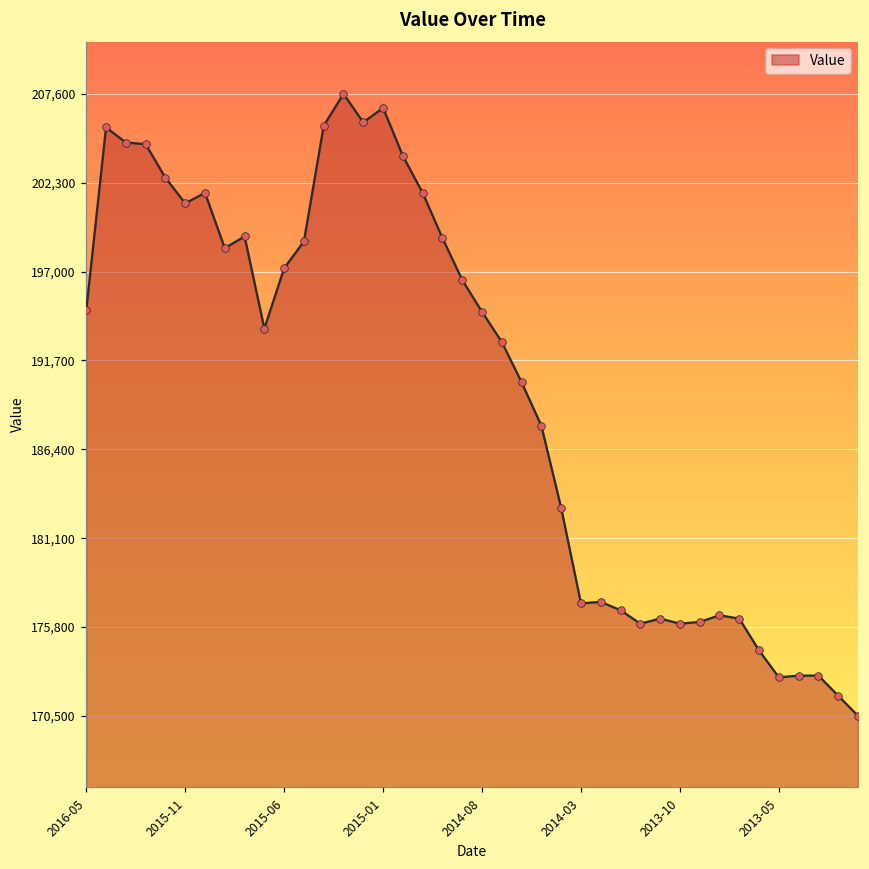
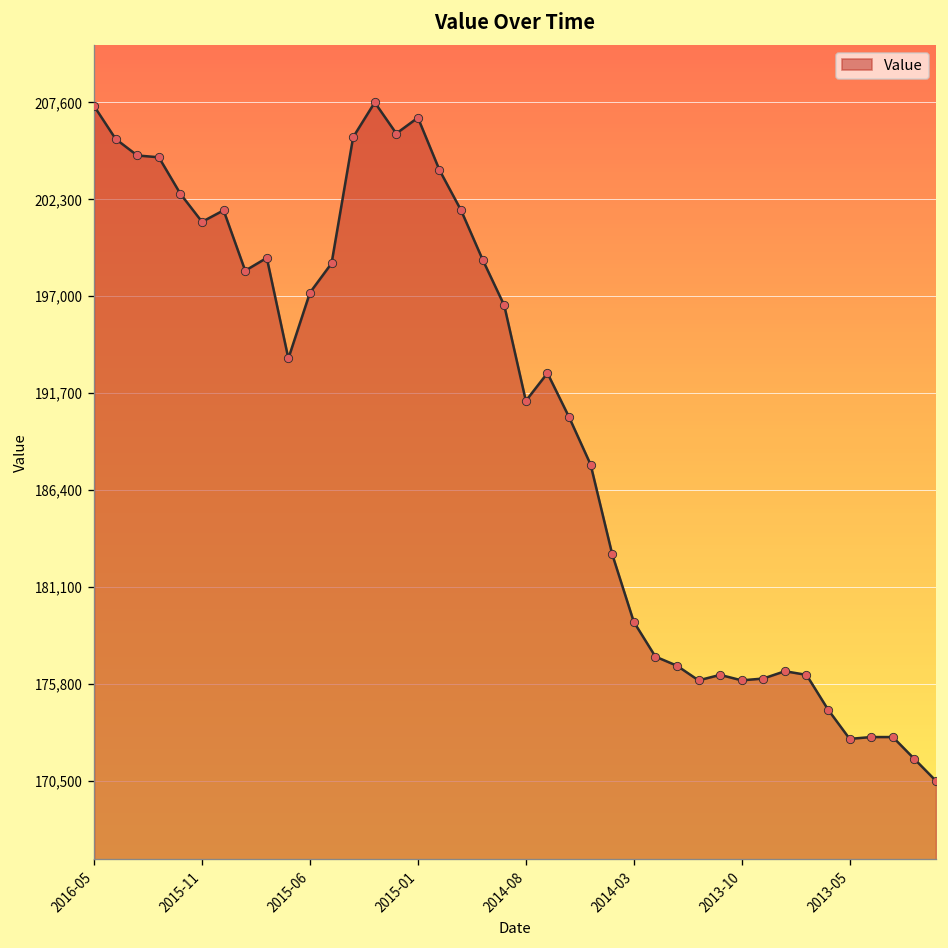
  {
-   "2016-05": "194,700",
+   "2016-05": "207,400",
    "2015-11": "201,100",
    "2015-06": "197,200",
    "2015-01": "206,800",
-   "2014-08": "194,600",
-   "2014-03": "177,200",
+   "2014-08": "191,300",
+   "2014-03": "179,200",
    "2013-10": "176,000",
    "2013-05": "172,800"
  }
